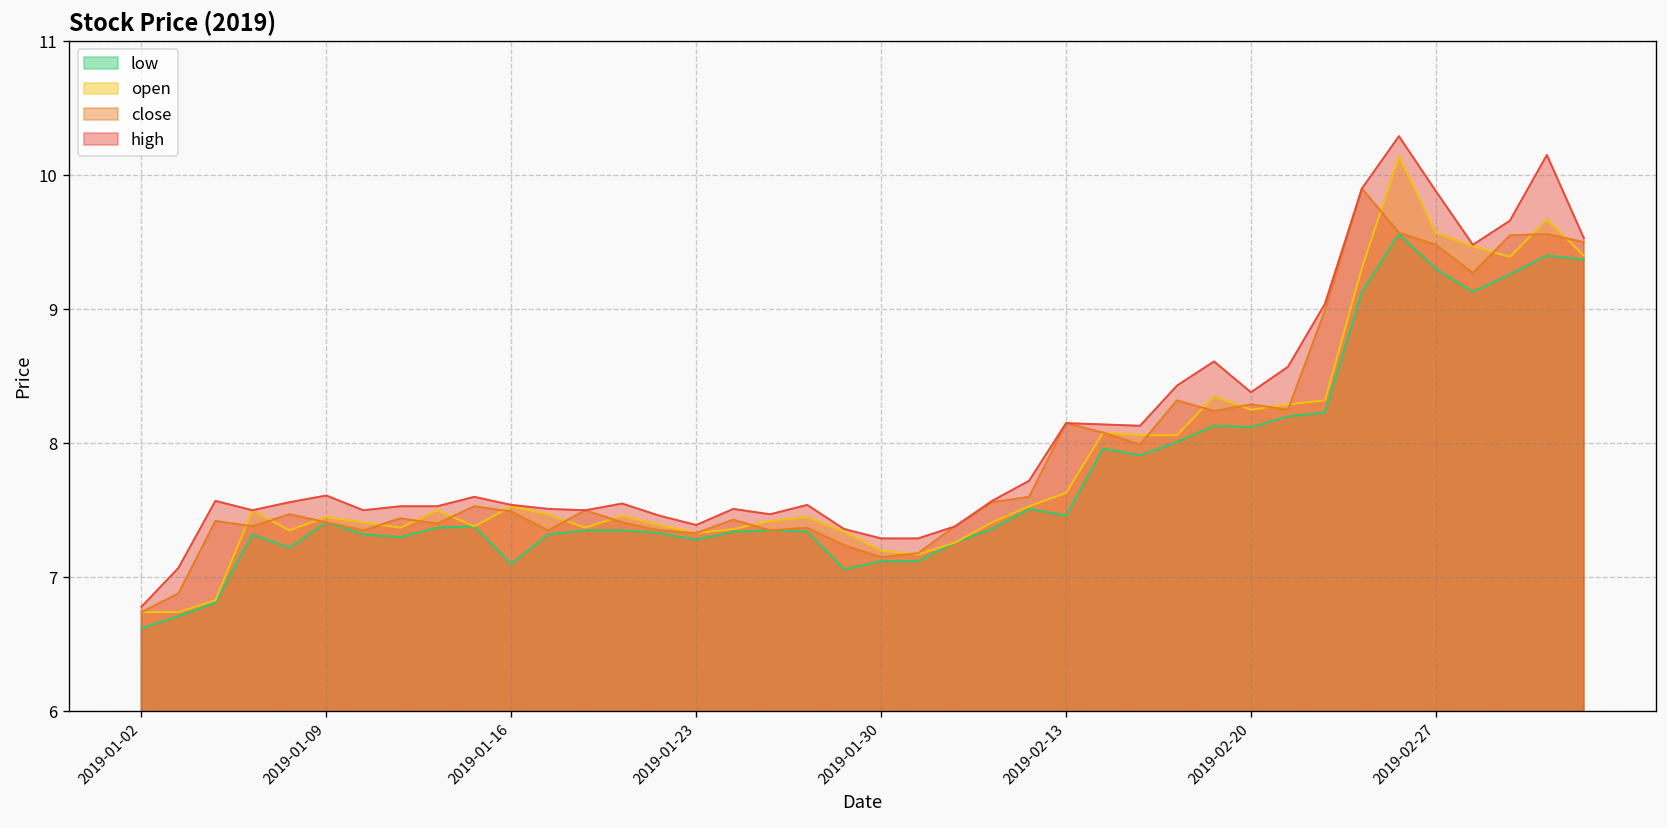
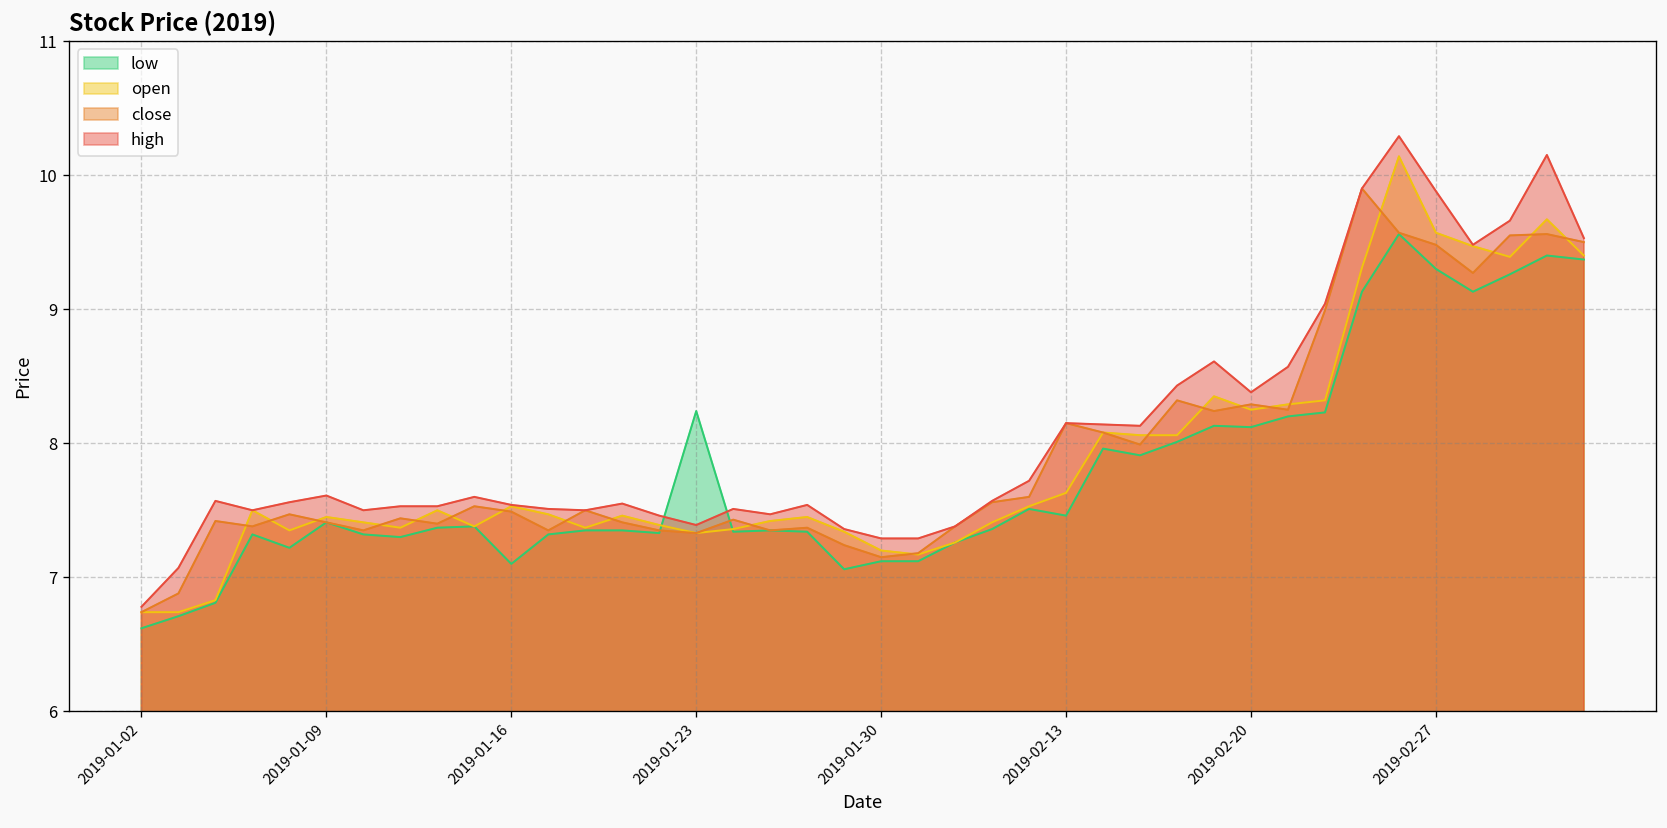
  {
    "low": {
      "2019-01-02": 6.62,
      "2019-01-16": 7.10,
-     "2019-01-23": 7.28,
+     "2019-01-23": 8.24,
      "2019-01-30": 7.12,
      "2019-02-13": 7.46,
      "2019-02-20": 8.12,
      "2019-02-27": 9.30
    }
  }
